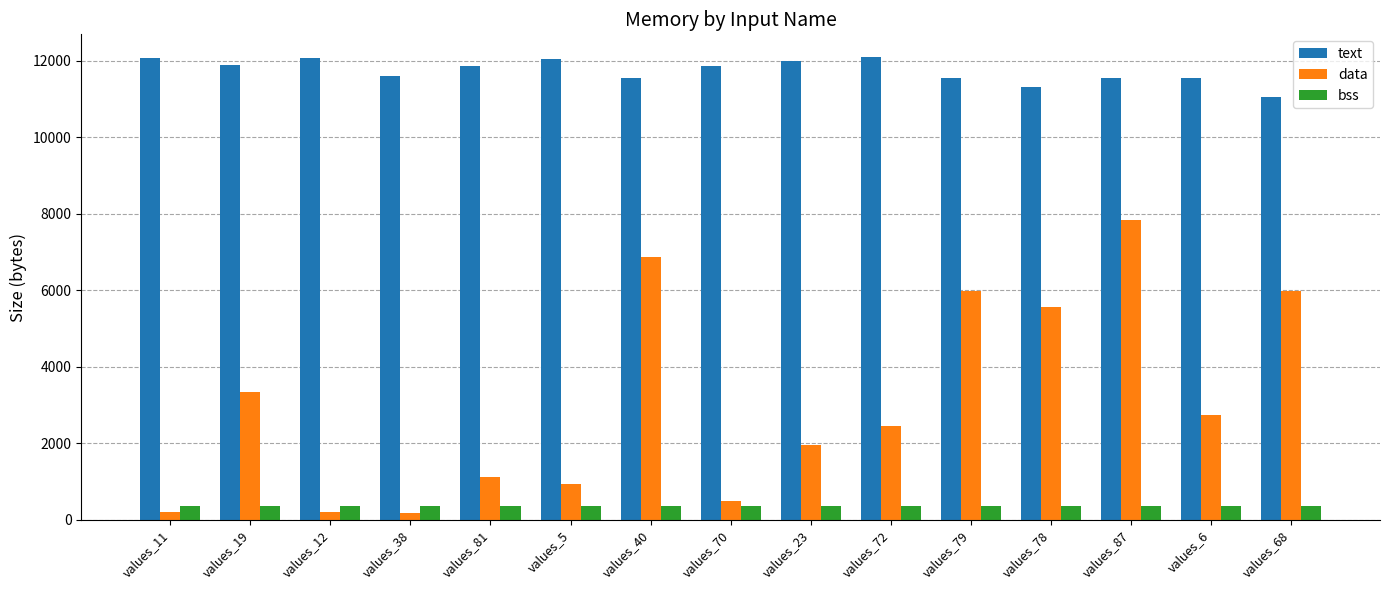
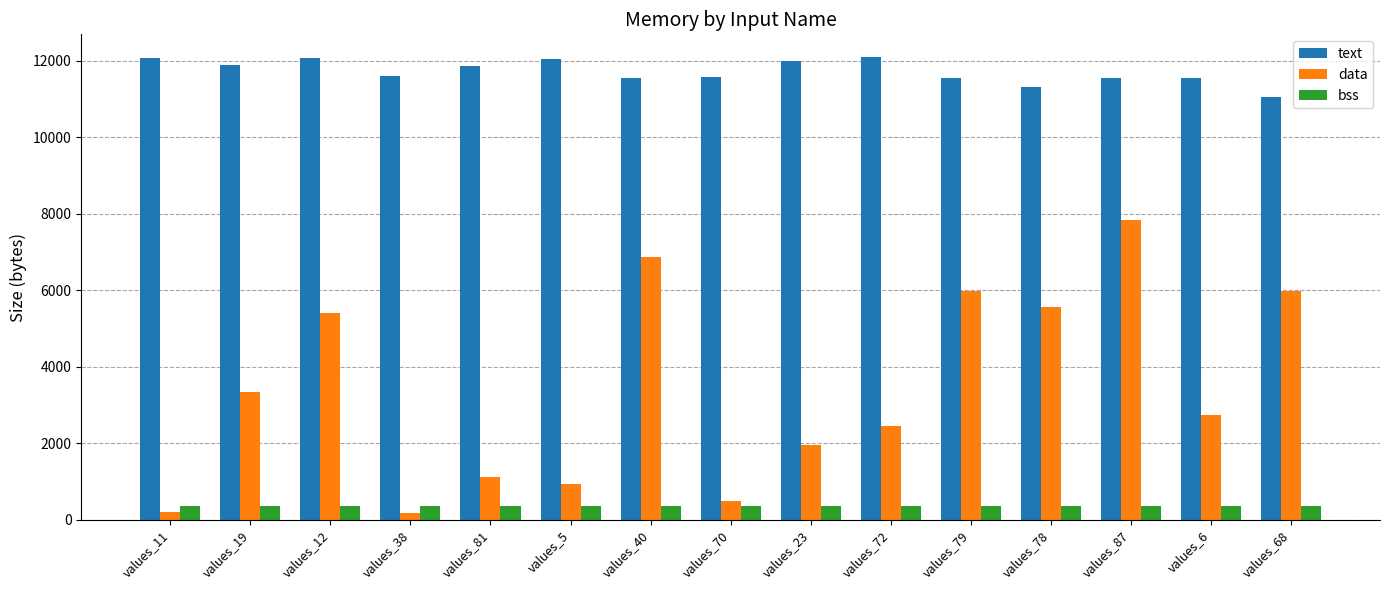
  {
    "text": {
      "values_11": 12100,
      "values_19": 11900,
      "values_12": 12100,
      "values_38": 11600,
      "values_81": 11900,
      "values_5": 12000,
      "values_40": 11500,
-     "values_70": 11900,
+     "values_70": 11600,
      "values_23": 12000,
      "values_72": 12100,
      "values_79": 11500,
      "values_78": 11300,
      "values_87": 11500,
      "values_6": 11500,
      "values_68": 11000
    },
    "data": {
      "values_11": 200,
      "values_19": 3300,
-     "values_12": 200,
+     "values_12": 5400,
      "values_38": 200,
      "values_81": 1100,
      "values_5": 900,
      "values_40": 6900,
      "values_70": 500,
      "values_23": 1900,
      "values_72": 2500,
      "values_79": 6000,
      "values_78": 5600,
      "values_87": 7800,
      "values_6": 2700,
      "values_68": 6000
    },
    "bss": {
      "values_11": 400,
      "values_19": 400,
      "values_12": 400,
      "values_38": 400,
      "values_81": 400,
      "values_5": 400,
      "values_40": 400,
      "values_70": 400,
      "values_23": 400,
      "values_72": 400,
      "values_79": 400,
      "values_78": 400,
      "values_87": 400,
      "values_6": 400,
      "values_68": 400
    }
  }
